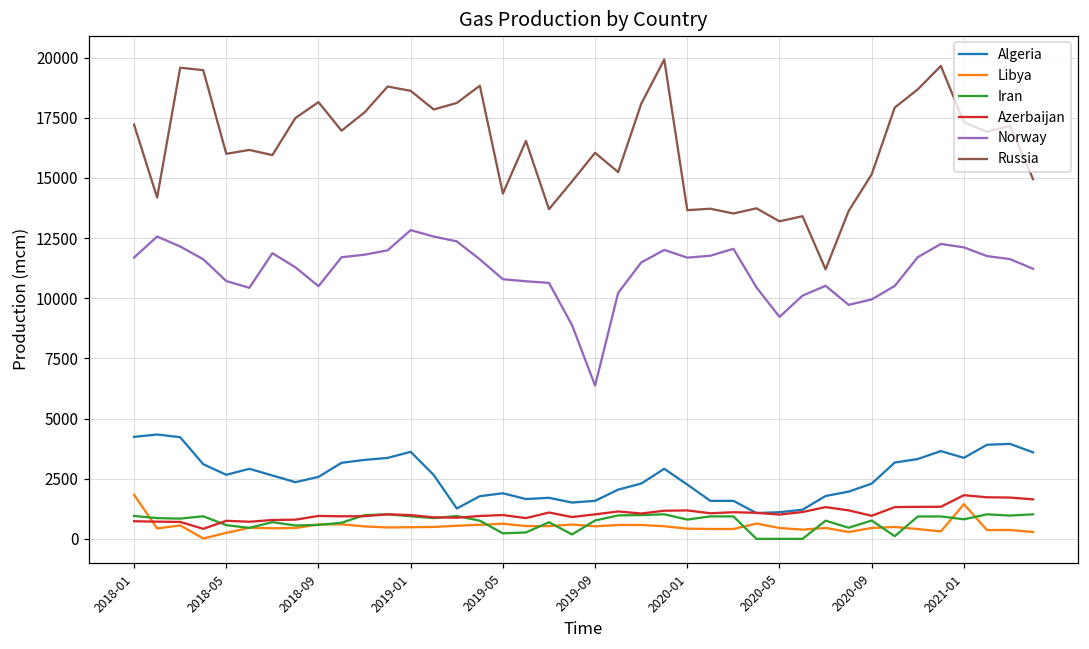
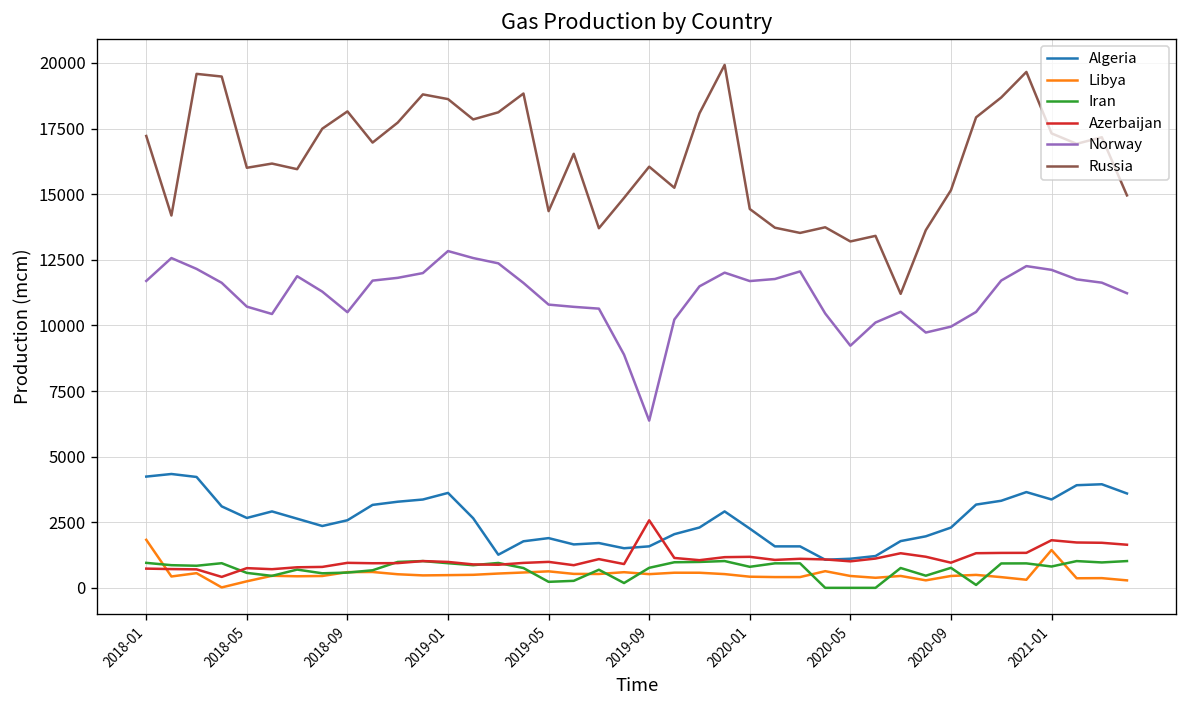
  {
    "Algeria": {
      "2018-01": 4200,
      "2018-05": 2700,
      "2018-09": 2600,
      "2019-01": 3600,
      "2019-05": 1900,
      "2019-09": 1600,
      "2020-01": 2300,
      "2020-09": 2300,
      "2021-01": 3400
    },
    "Libya": {
      "2018-01": 1800,
      "2018-05": 200,
      "2019-01": 500,
      "2019-05": 600,
      "2019-09": 500,
      "2020-01": 400,
      "2020-05": 500,
      "2020-09": 500,
      "2021-01": 1400
    },
    "Iran": {
      "2018-01": 1000,
      "2018-05": 600,
      "2019-05": 200,
      "2019-09": 800,
      "2020-01": 800,
      "2020-05": 0,
      "2020-09": 800,
      "2021-01": 800
    },
    "Azerbaijan": {
      "2018-01": 700,
      "2018-05": 800,
      "2018-09": 1000,
      "2019-05": 1000,
-     "2019-09": 1000,
+     "2019-09": 2600,
      "2020-01": 1200,
      "2020-09": 1000,
      "2021-01": 1800
    },
    "Norway": {
      "2018-01": 11700,
      "2018-05": 10700,
      "2018-09": 10500,
      "2019-01": 12800,
      "2019-05": 10800,
      "2019-09": 6400,
      "2020-01": 11700,
      "2020-05": 9200,
      "2020-09": 10000,
      "2021-01": 12100
    },
    "Russia": {
      "2018-01": 17200,
      "2018-05": 16000,
      "2018-09": 18200,
      "2019-01": 18600,
      "2019-05": 14400,
      "2019-09": 16000,
-     "2020-01": 13700,
+     "2020-01": 14400,
      "2020-05": 13200,
      "2020-09": 15200
    }
  }
